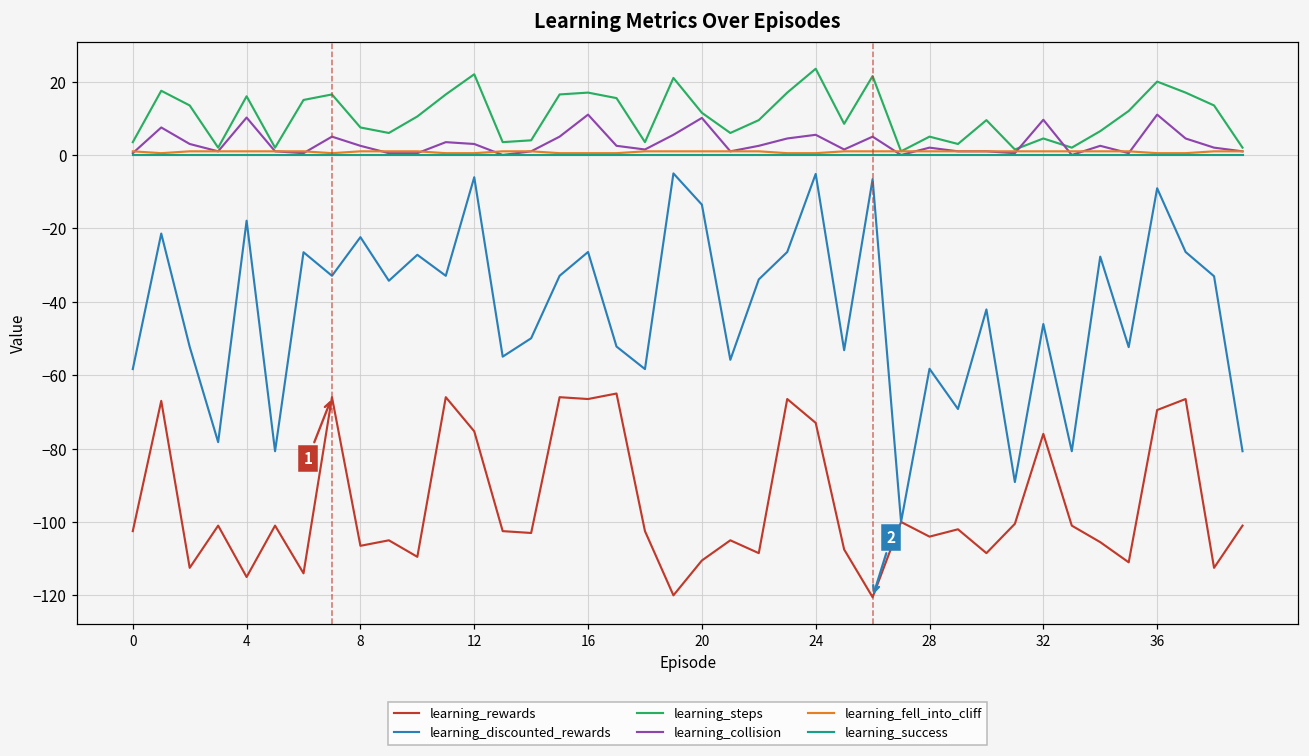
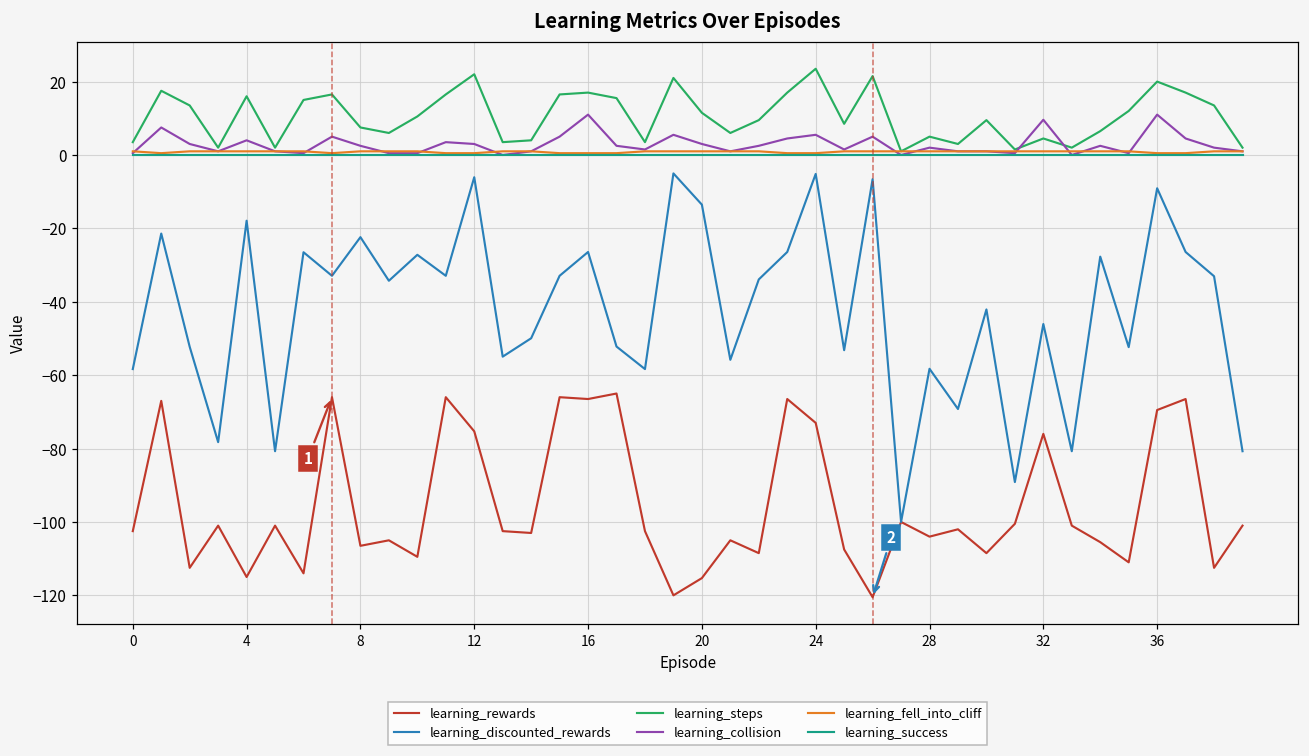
  {
    "learning_rewards": {
      "0": -103,
      "4": -115,
      "8": -107,
      "12": -75,
      "16": -67,
-     "20": -111,
+     "20": -115,
      "24": -73,
      "28": -104,
      "32": -76,
      "36": -70
    },
    "learning_discounted_rewards": {
      "0": -58,
      "4": -18,
      "8": -22,
      "12": -6,
      "16": -26,
      "20": -14,
      "24": -5,
      "28": -58,
      "32": -46,
      "36": -9
    },
    "learning_collision": {
-     "4": 10,
+     "4": 4,
      "8": 3,
      "12": 3,
      "16": 11,
-     "20": 10,
+     "20": 3,
      "24": 6,
      "28": 2,
      "32": 10,
      "36": 11
    },
    "learning_fell_into_cliff": {
      "4": 1,
      "8": 1,
      "20": 1,
      "28": 1,
      "32": 1
    }
  }
